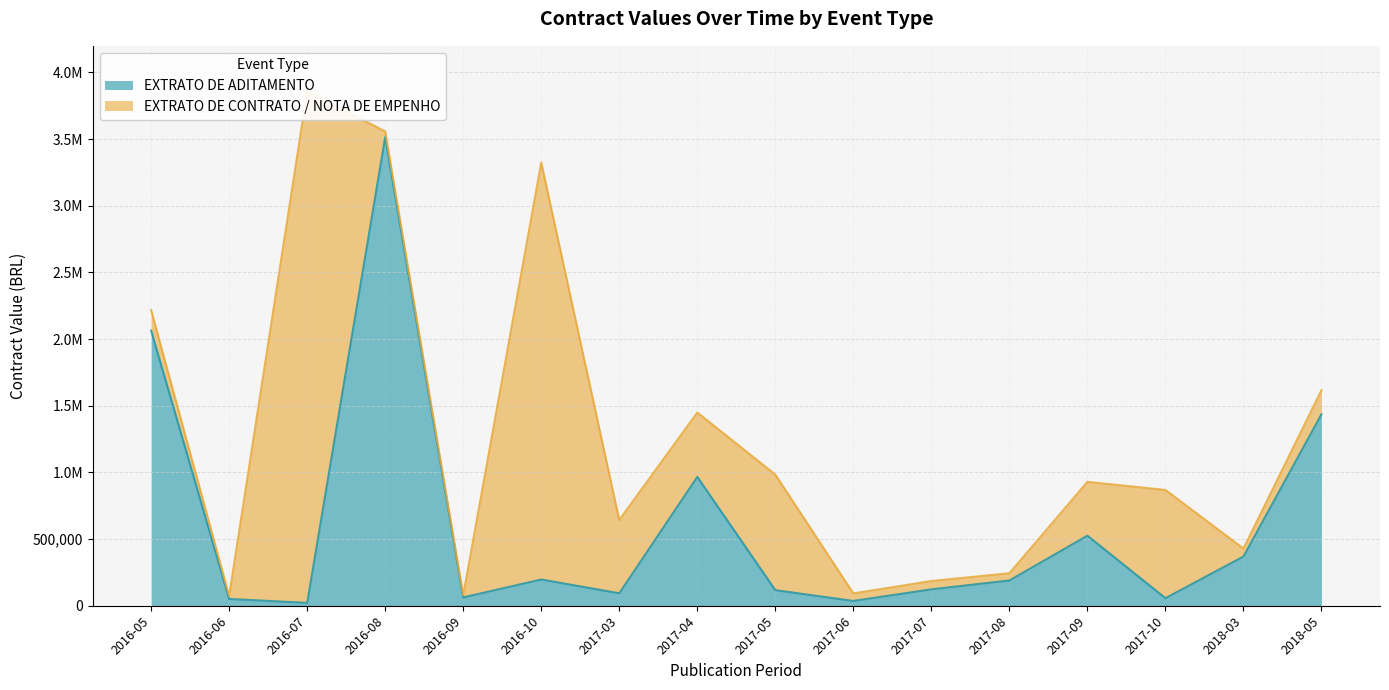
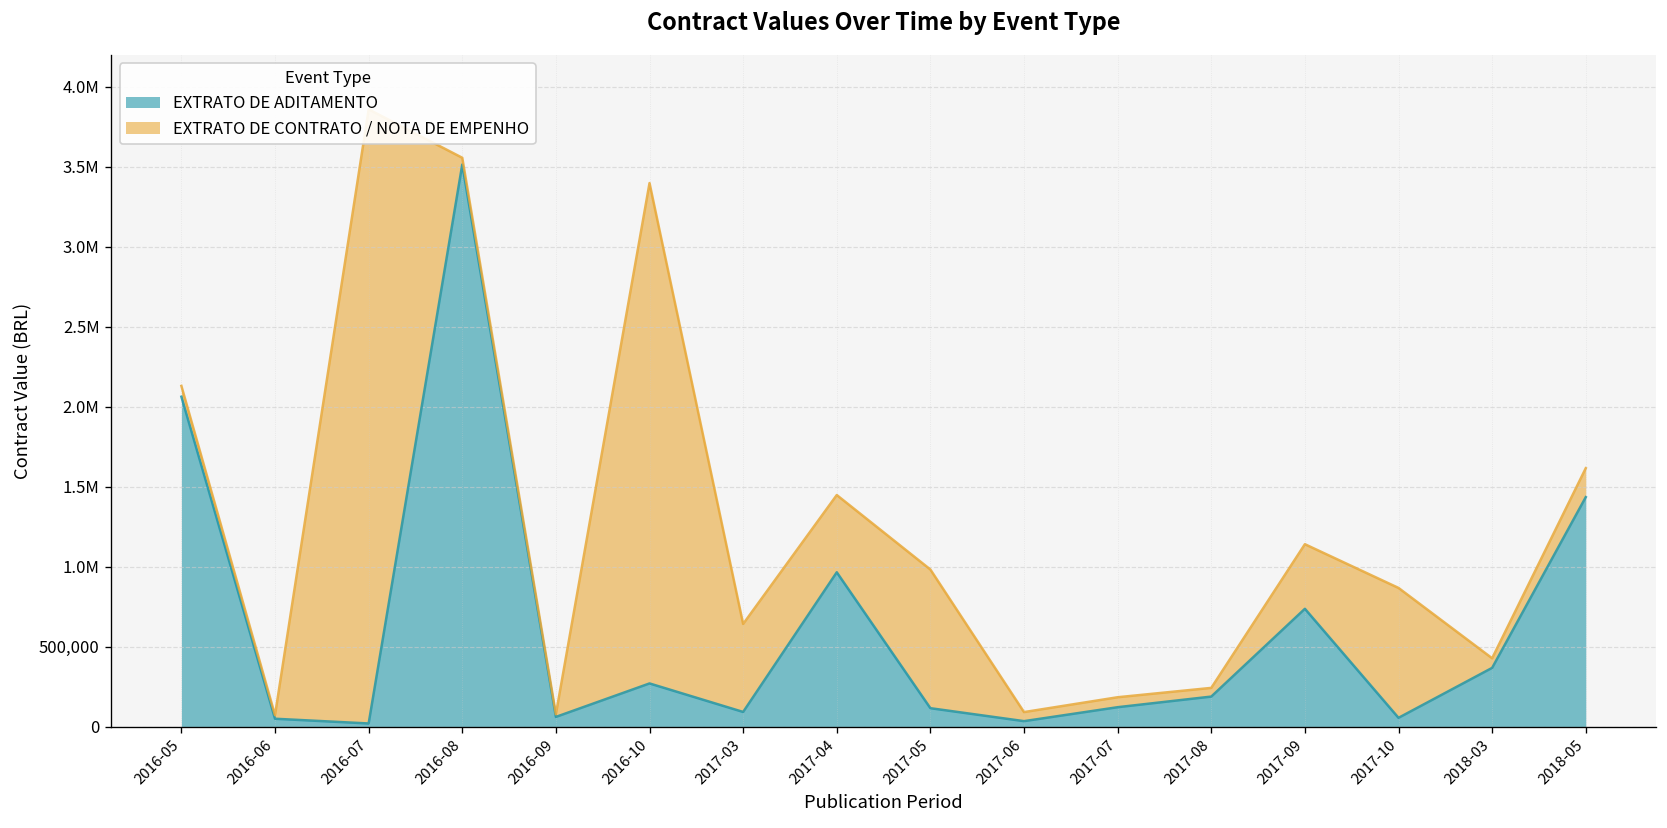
  {
    "EXTRATO DE ADITAMENTO": {
      "2016-05": "2,060,000",
      "2016-06": "50,000",
      "2016-07": "20,000",
      "2016-08": "3,520,000",
-     "2016-10": "200,000",
+     "2016-10": "270,000",
      "2017-03": "90,000",
      "2017-04": "970,000",
      "2017-05": "120,000",
      "2017-06": "40,000",
      "2017-07": "120,000",
      "2017-08": "190,000",
-     "2017-09": "530,000",
+     "2017-09": "740,000",
      "2017-10": "60,000",
      "2018-03": "370,000",
      "2018-05": "1,440,000"
    },
    "EXTRATO DE CONTRATO / NOTA DE EMPENHO": {
-     "2016-05": "150,000",
+     "2016-05": "70,000",
      "2016-06": "20,000",
      "2016-08": "40,000",
      "2016-10": "3,130,000",
      "2017-03": "550,000",
      "2017-04": "480,000",
      "2017-05": "870,000",
      "2017-06": "60,000",
      "2017-07": "60,000",
      "2017-08": "50,000",
      "2017-09": "400,000",
      "2017-10": "810,000",
      "2018-03": "60,000",
      "2018-05": "180,000"
    }
  }
